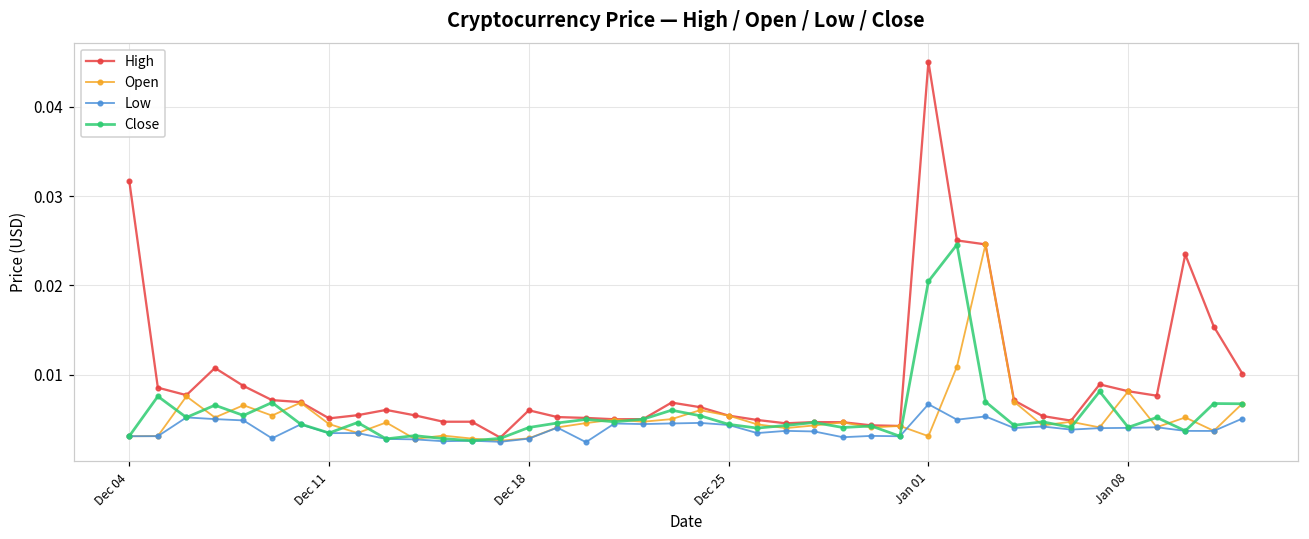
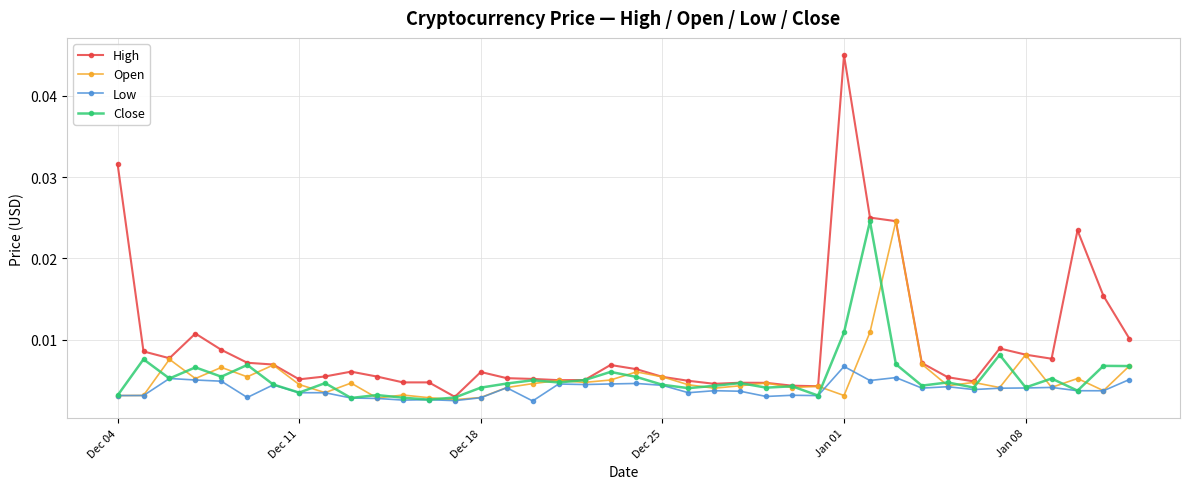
  {
    "High": {
      "Dec 04": 0.032,
      "Dec 11": 0.005,
      "Dec 18": 0.006,
      "Jan 01": 0.045
    },
    "Open": {
      "Dec 11": 0.004,
      "Jan 01": 0.003
    },
    "Low": {
      "Jan 01": 0.007
    },
    "Close": {
      "Dec 18": 0.004,
-     "Jan 01": 0.020
+     "Jan 01": 0.011
    }
  }
